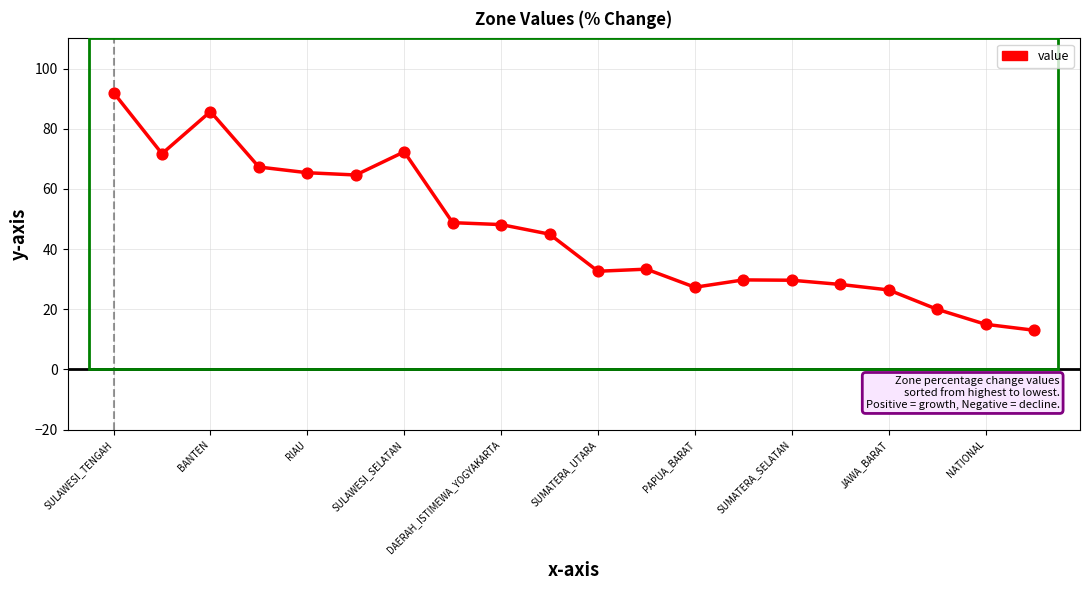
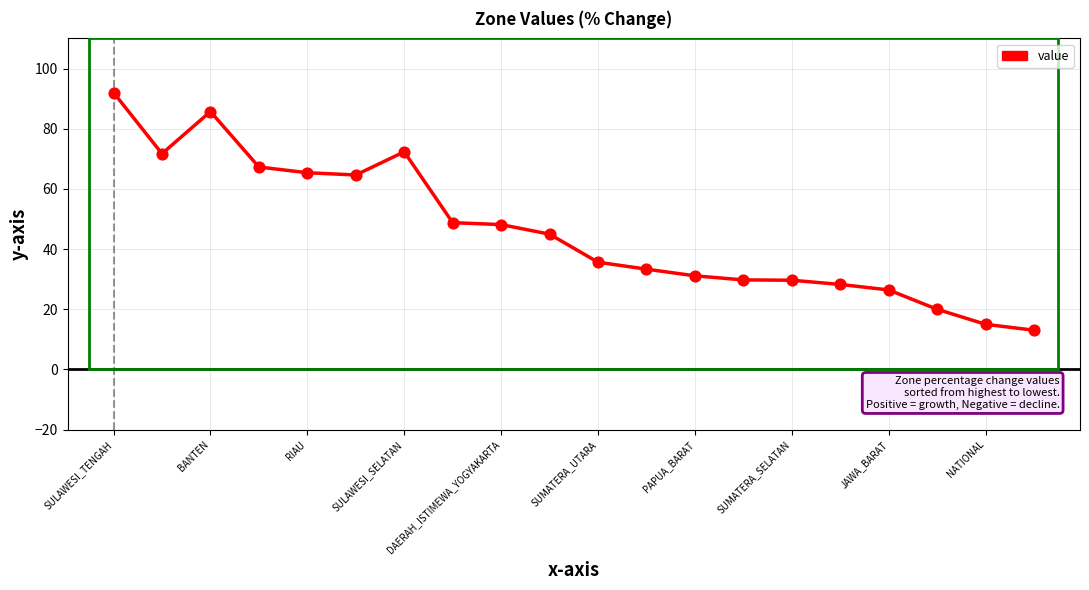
  {
    "SULAWESI_TENGAH": 92,
    "BANTEN": 86,
    "RIAU": 65,
    "SULAWESI_SELATAN": 72,
    "DAERAH_ISTIMEWA_YOGYAKARTA": 48,
-   "SUMATERA_UTARA": 33,
-   "PAPUA_BARAT": 27,
+   "SUMATERA_UTARA": 36,
+   "PAPUA_BARAT": 31,
    "SUMATERA_SELATAN": 30,
    "JAWA_BARAT": 26,
    "NATIONAL": 15
  }
